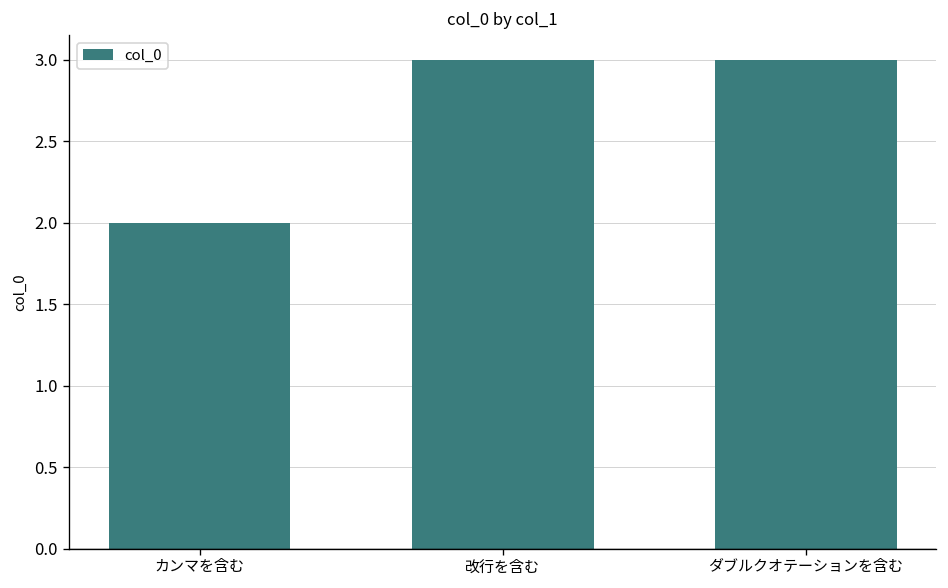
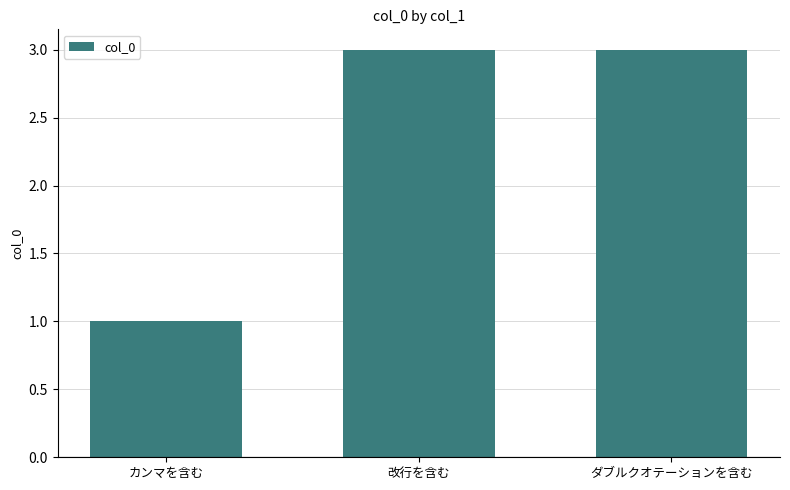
  {
-   "カンマを含む": 2,
+   "カンマを含む": 1,
    "改行を含む": 3,
    "ダブルクオテーションを含む": 3
  }
